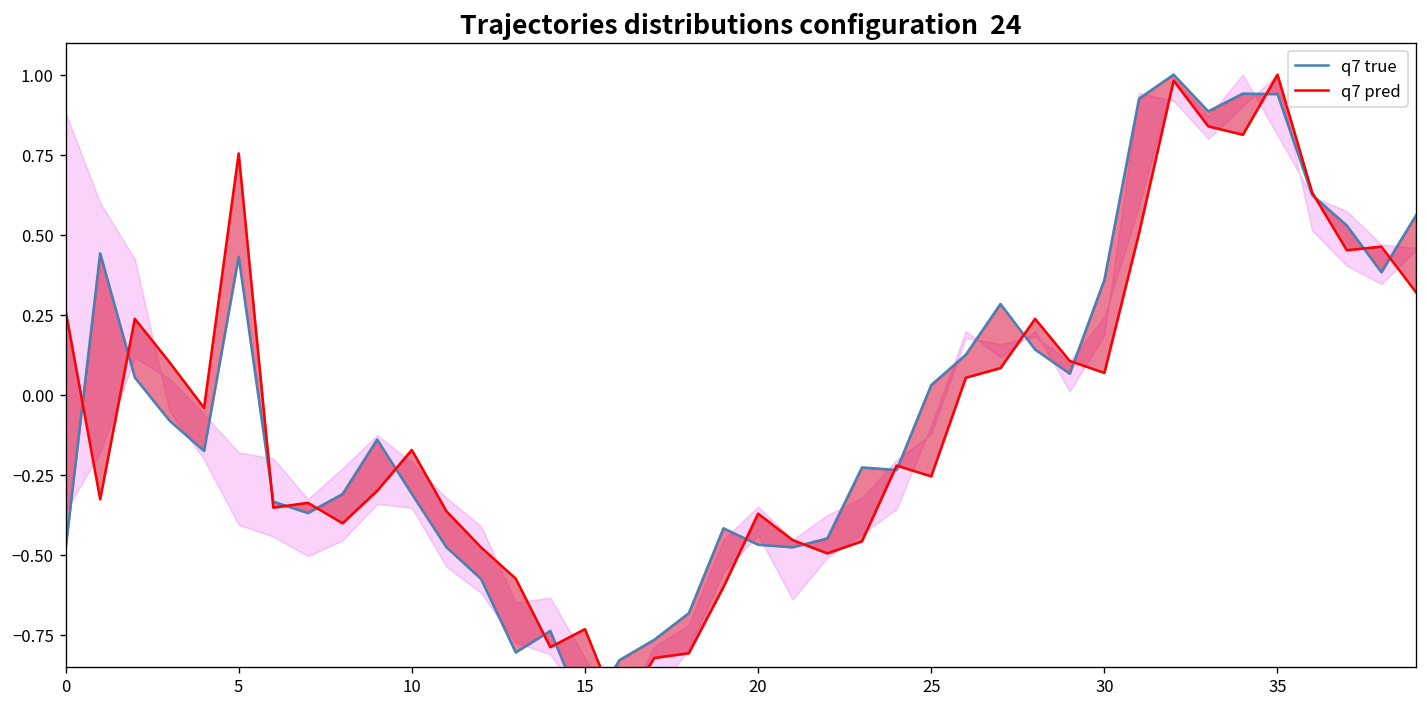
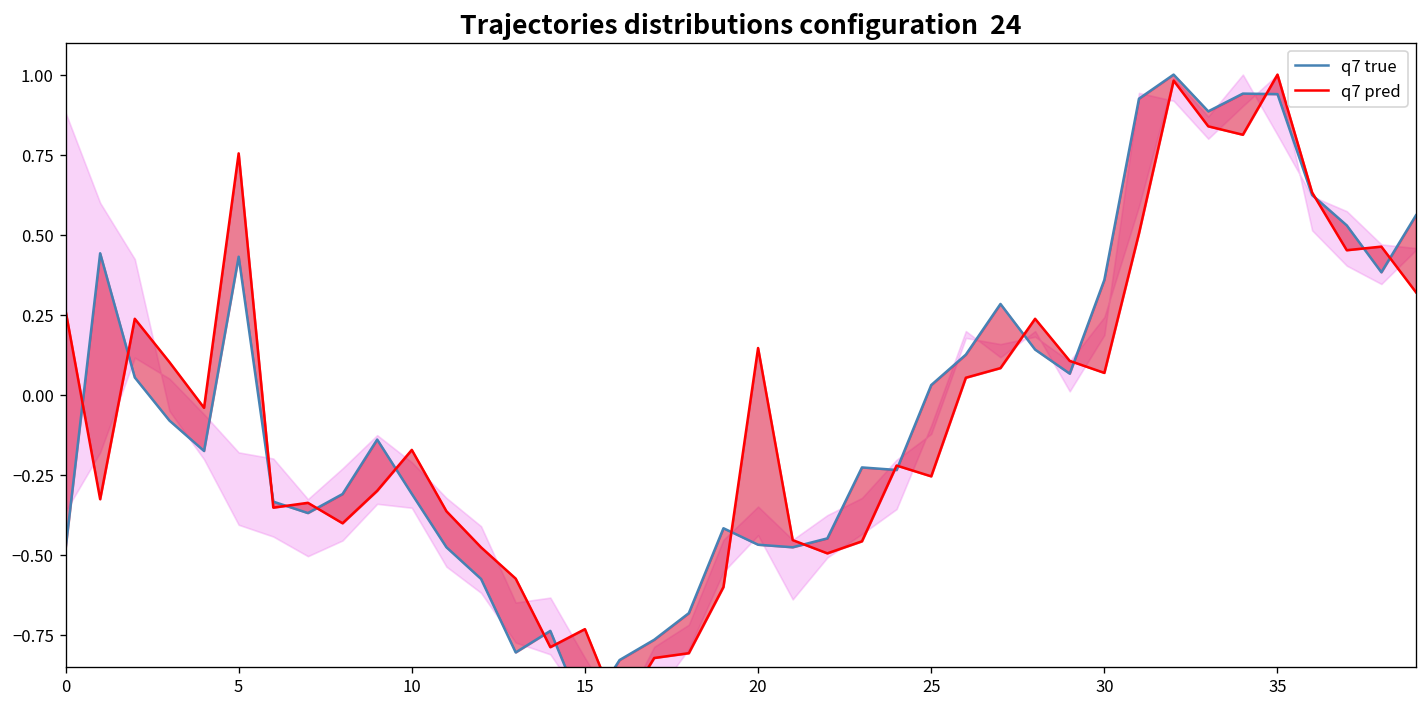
  {
    "q7 true": {
      "0": -0.48,
      "5": 0.43,
      "10": -0.31,
      "20": -0.47,
      "35": 0.94
    },
    "q7 pred": {
-     "20": -0.37,
+     "20": 0.15,
      "25": -0.26,
      "30": 0.07
    }
  }
